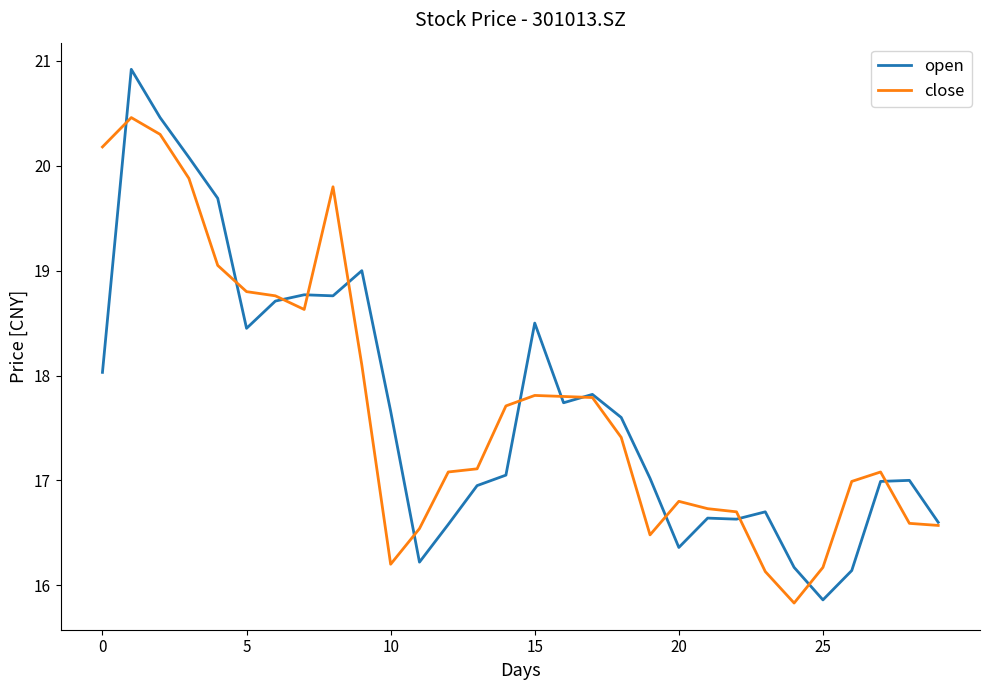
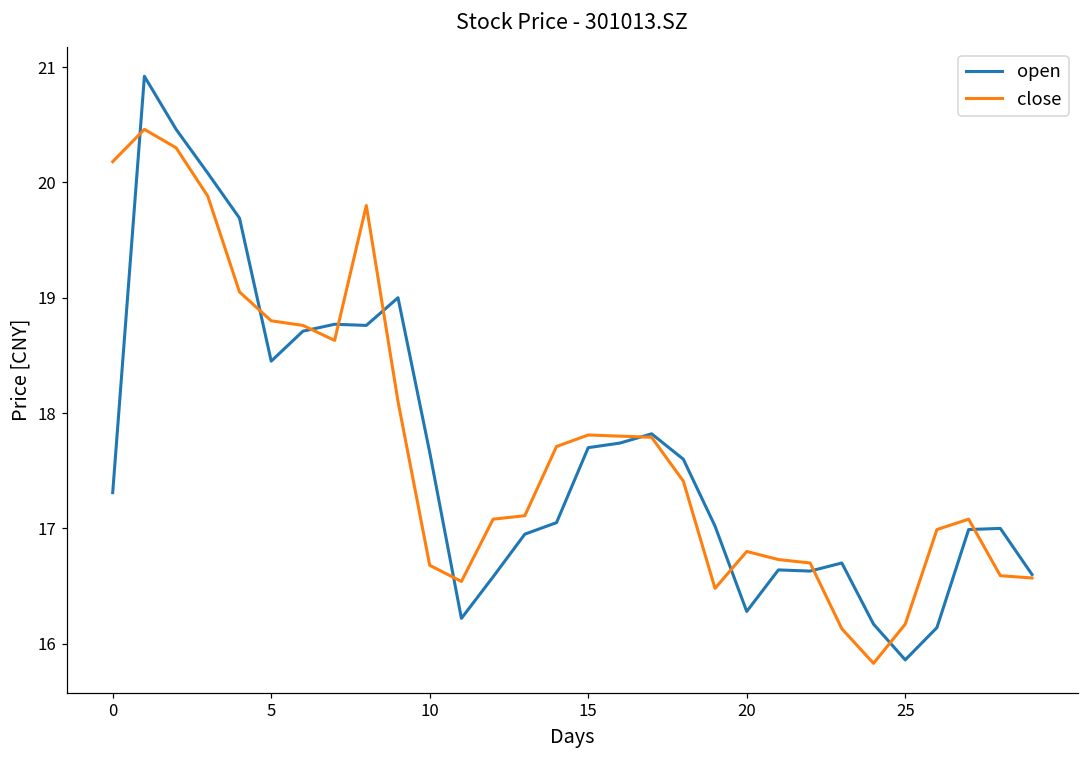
  {
    "open": {
-     "0": 18.03,
+     "0": 17.31,
      "5": 18.45,
      "10": 17.66,
-     "15": 18.5,
-     "20": 16.36,
+     "15": 17.7,
+     "20": 16.28,
      "25": 15.86
    },
    "close": {
      "0": 20.18,
      "5": 18.80,
-     "10": 16.20,
+     "10": 16.68,
      "15": 17.81,
      "20": 16.80,
      "25": 16.17
    }
  }
